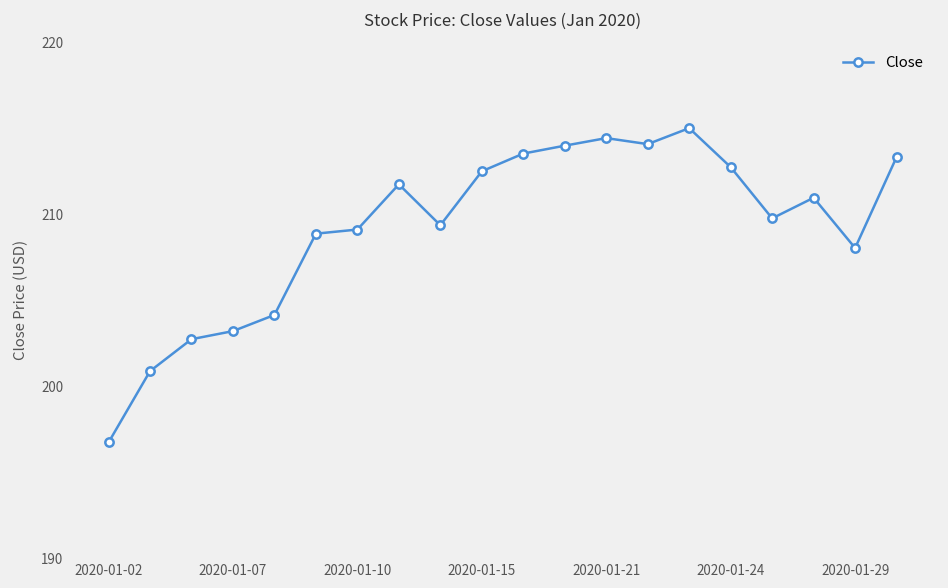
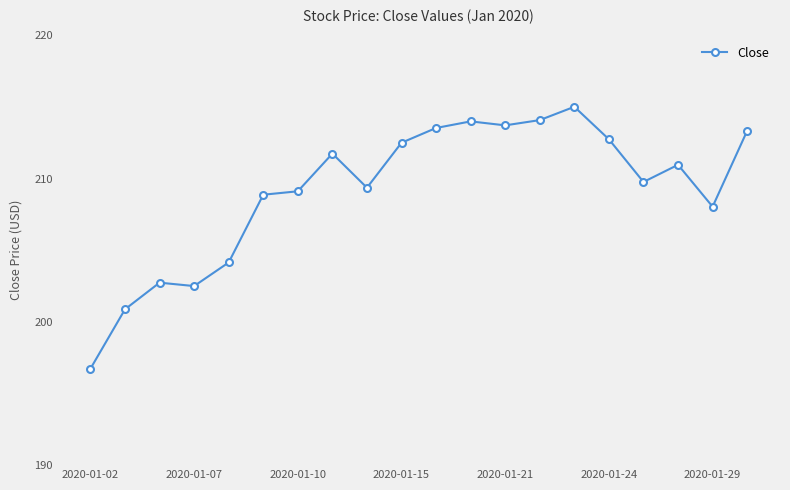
  {
    "2020-01-02": 196.7,
-   "2020-01-07": 203.2,
+   "2020-01-07": 202.5,
    "2020-01-10": 209.1,
    "2020-01-15": 212.5,
-   "2020-01-21": 214.4,
+   "2020-01-21": 213.7,
    "2020-01-24": 212.8,
    "2020-01-29": 208.0
  }
